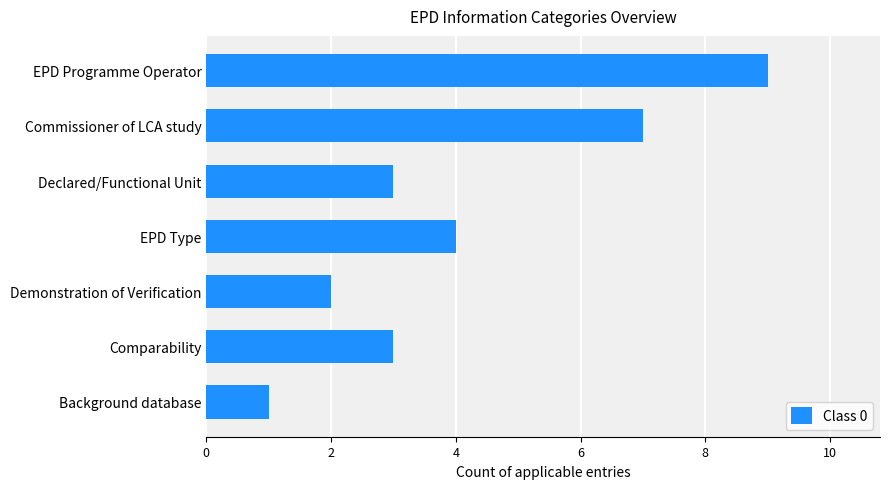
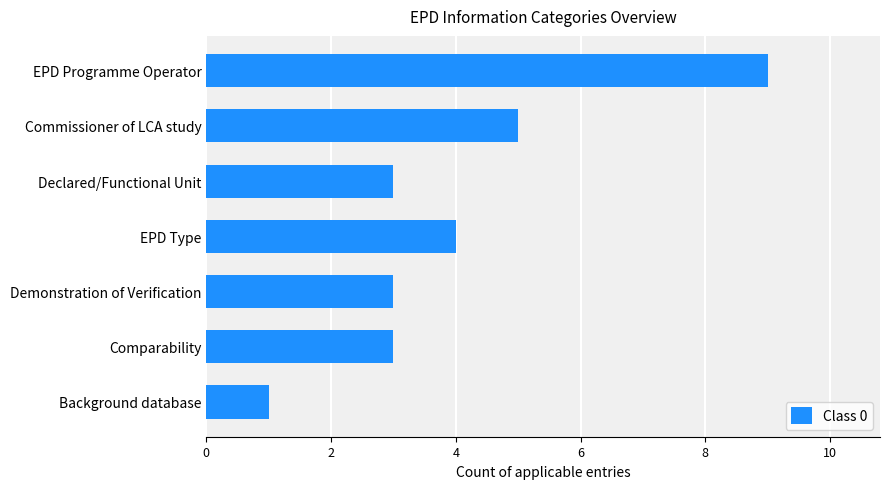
  {
    "EPD Programme Operator": 9,
-   "Commissioner of LCA study": 7,
+   "Commissioner of LCA study": 5,
    "Declared/Functional Unit": 3,
    "EPD Type": 4,
-   "Demonstration of Verification": 2,
+   "Demonstration of Verification": 3,
    "Comparability": 3,
    "Background database": 1
  }
